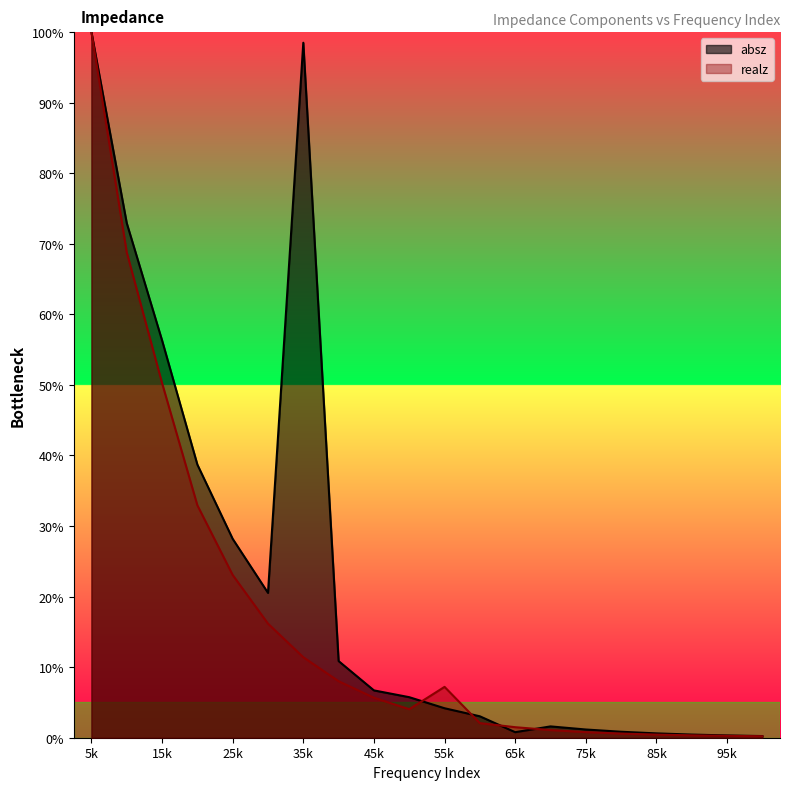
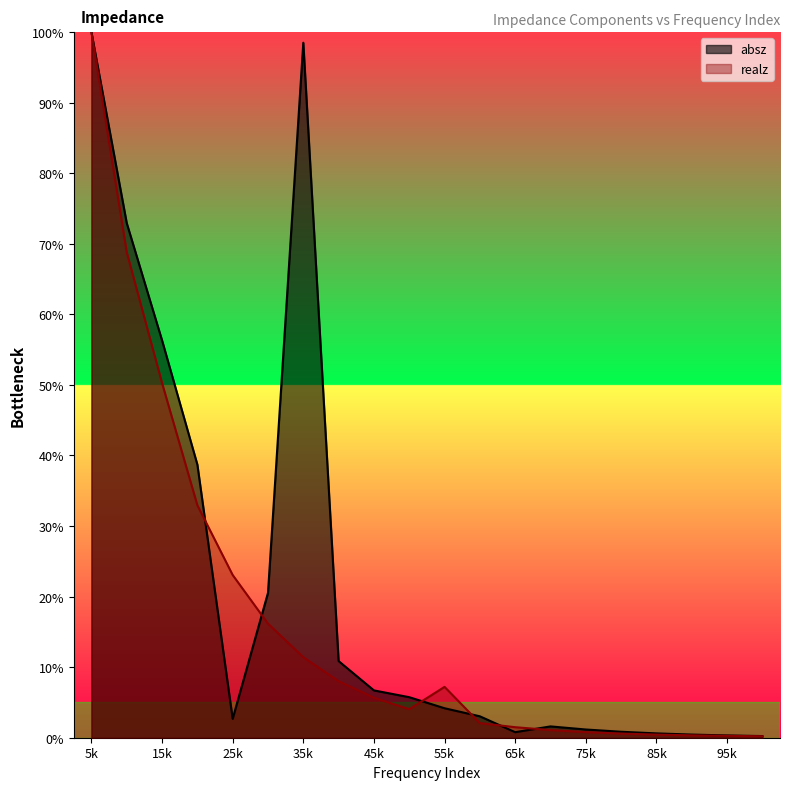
  {
    "absz": {
      "15k": "56%",
-     "25k": "28%",
+     "25k": "3%",
      "35k": "99%",
      "45k": "7%",
      "55k": "4%",
      "65k": "1%",
      "75k": "1%"
    },
    "realz": {
      "15k": "50%",
      "25k": "23%",
      "35k": "11%",
      "45k": "6%",
      "55k": "7%",
      "65k": "1%",
      "75k": "1%"
    }
  }
